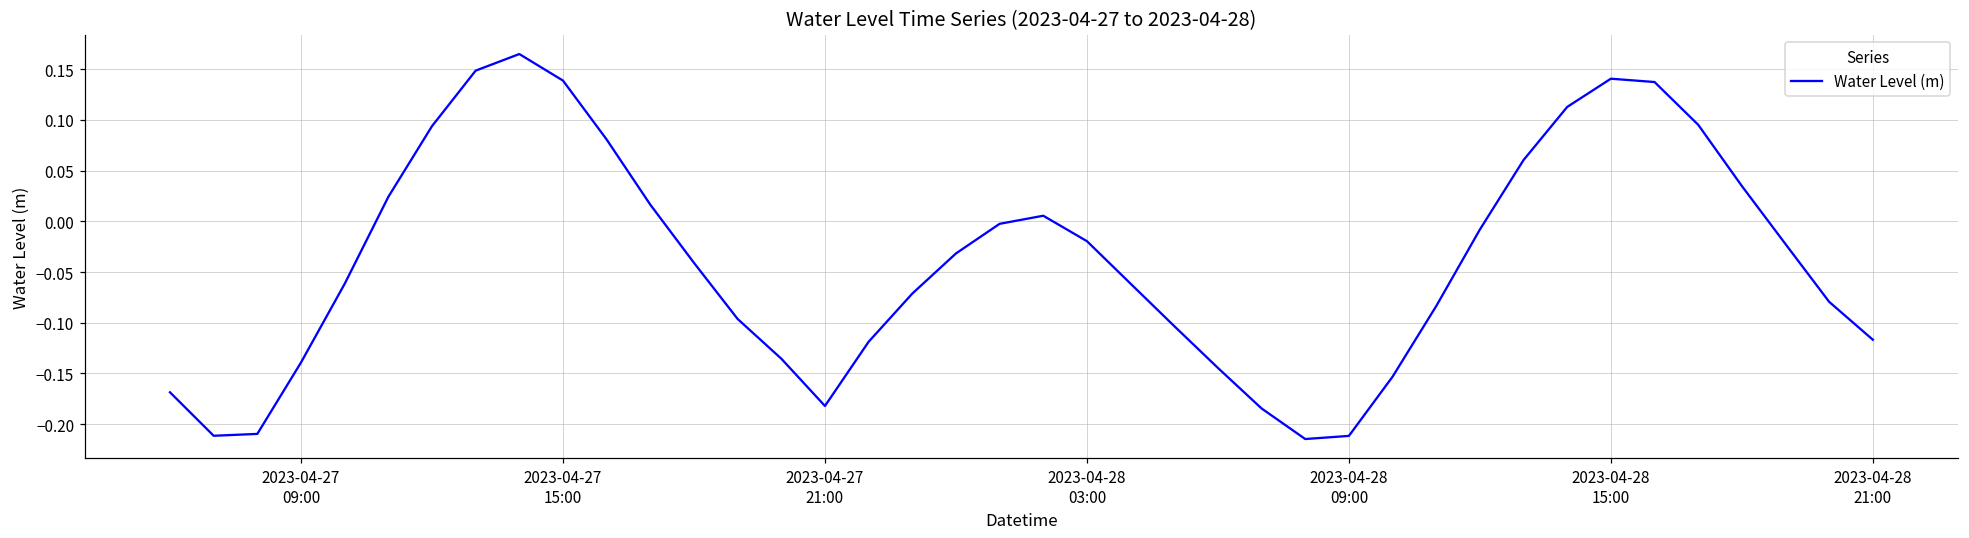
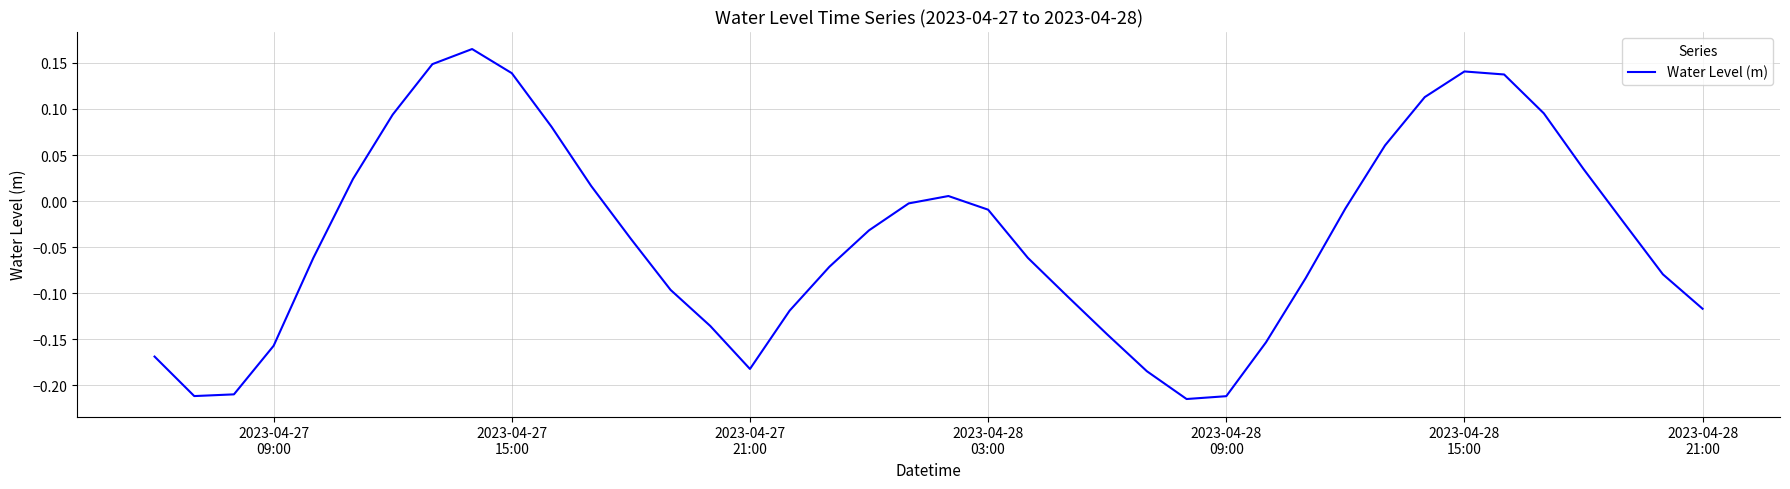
  {
-   "2023-04-27 09:00": -0.14,
+   "2023-04-27 09:00": -0.16,
    "2023-04-27 15:00": 0.14,
    "2023-04-27 21:00": -0.18,
-   "2023-04-28 03:00": -0.02,
+   "2023-04-28 03:00": -0.01,
    "2023-04-28 09:00": -0.21,
    "2023-04-28 15:00": 0.14,
    "2023-04-28 21:00": -0.12
  }
